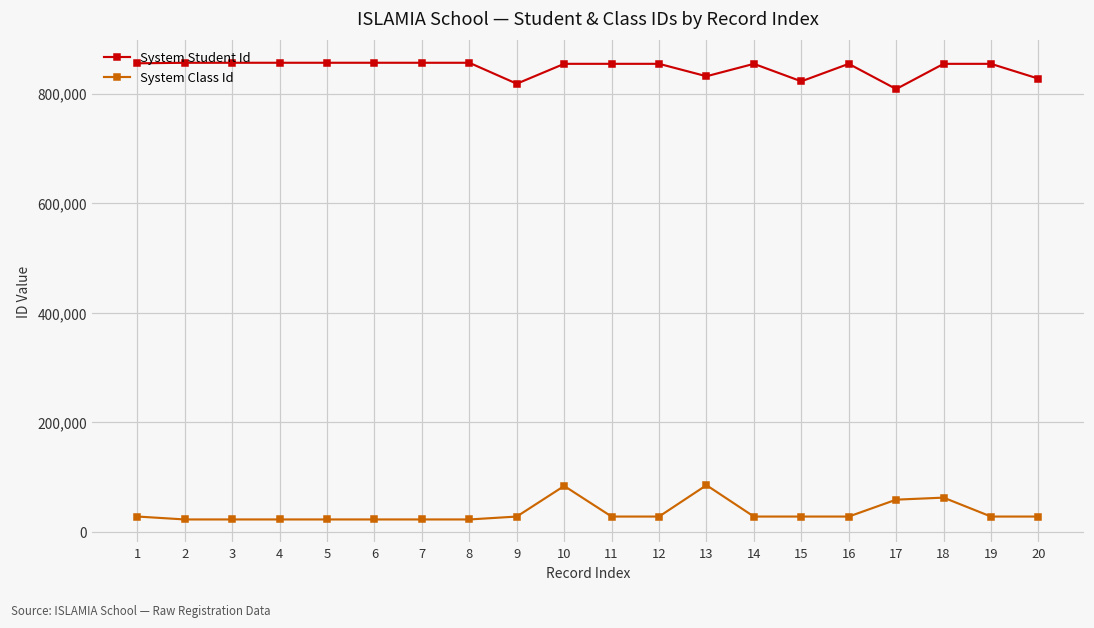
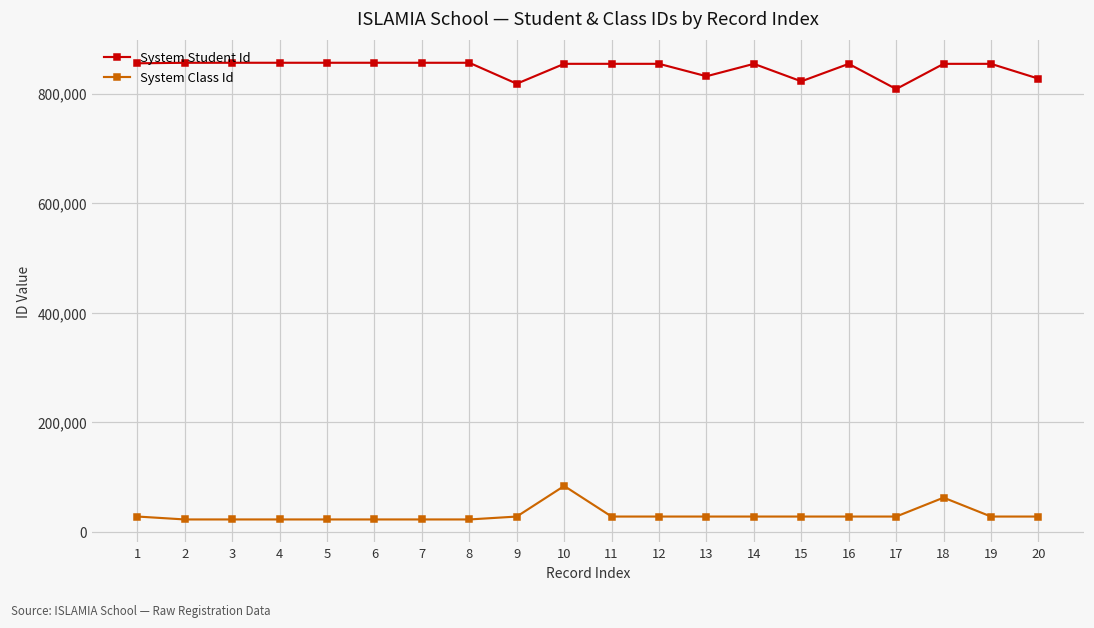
  {
    "System Student Id": {
      "1": "860,000",
      "2": "860,000",
      "3": "860,000",
      "4": "860,000",
      "5": "860,000",
      "6": "860,000",
      "7": "860,000",
      "8": "860,000",
      "9": "820,000",
      "10": "850,000",
      "11": "850,000",
      "12": "850,000",
      "13": "830,000",
      "14": "850,000",
      "15": "820,000",
      "16": "850,000",
      "17": "810,000",
      "18": "850,000",
      "19": "850,000",
      "20": "830,000"
    },
    "System Class Id": {
      "1": "30,000",
      "2": "20,000",
      "3": "20,000",
      "4": "20,000",
      "5": "20,000",
      "6": "20,000",
      "7": "20,000",
      "8": "20,000",
      "9": "30,000",
      "10": "80,000",
      "11": "30,000",
      "12": "30,000",
-     "13": "90,000",
+     "13": "30,000",
      "14": "30,000",
      "15": "30,000",
      "16": "30,000",
-     "17": "60,000",
+     "17": "30,000",
      "18": "60,000",
      "19": "30,000",
      "20": "30,000"
    }
  }
